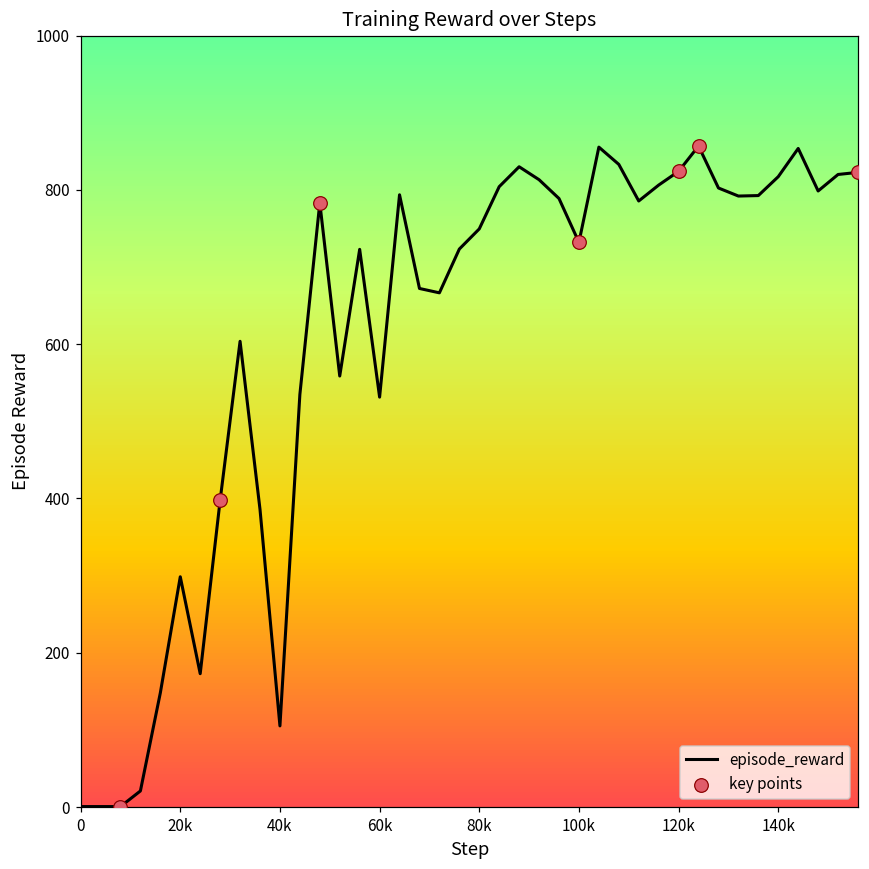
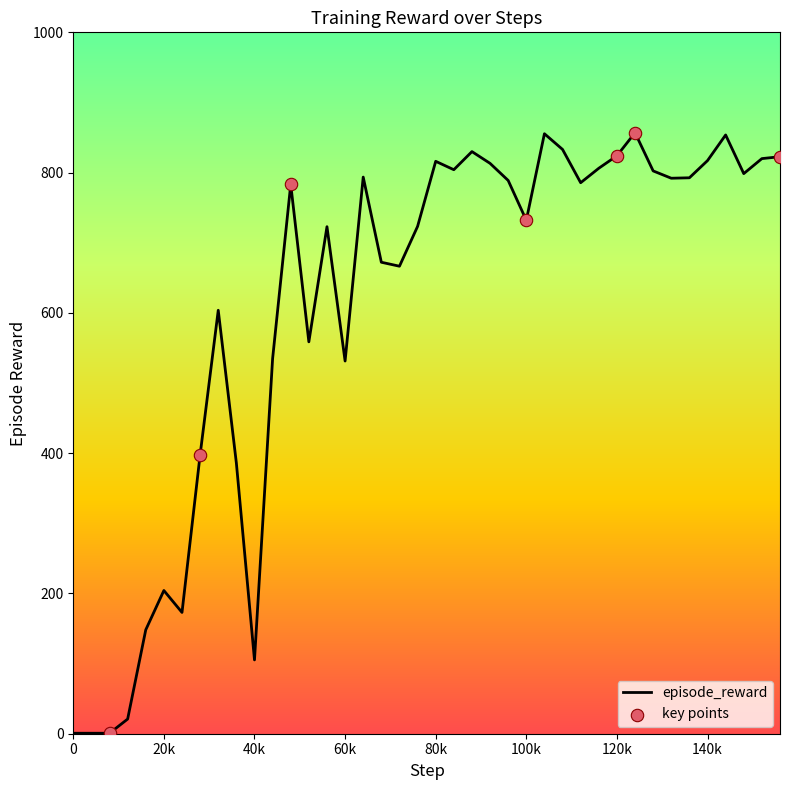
  {
    "episode_reward": {
      "0": 0,
-     "20k": 300,
+     "20k": 200,
      "40k": 110,
      "60k": 530,
-     "80k": 750,
+     "80k": 820,
      "140k": 820
    }
  }
